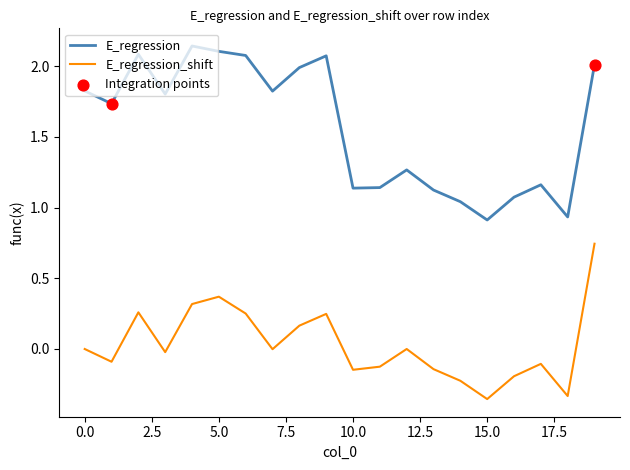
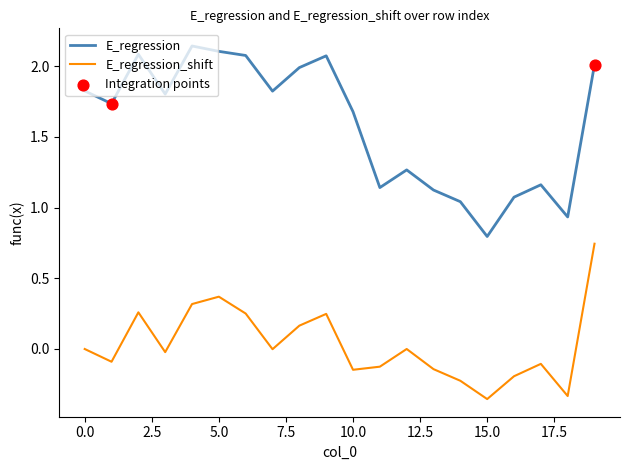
  {
    "E_regression": {
      "5.0": 2.10,
-     "10.0": 1.14,
-     "15.0": 0.91
+     "10.0": 1.68,
+     "15.0": 0.80
    },
    "E_regression_shift": {
      "0.0": 0.00,
      "5.0": 0.37,
      "10.0": -0.15,
      "15.0": -0.35
    }
  }
